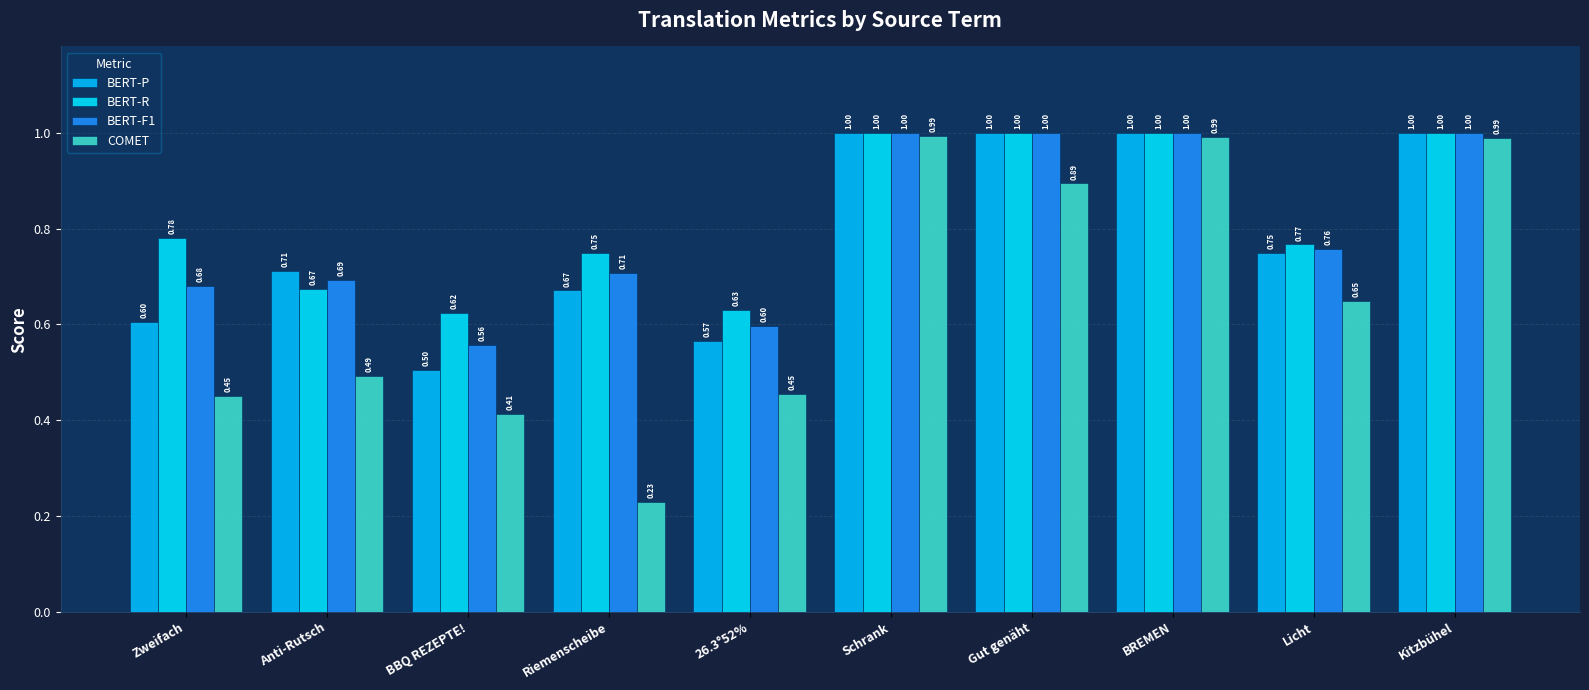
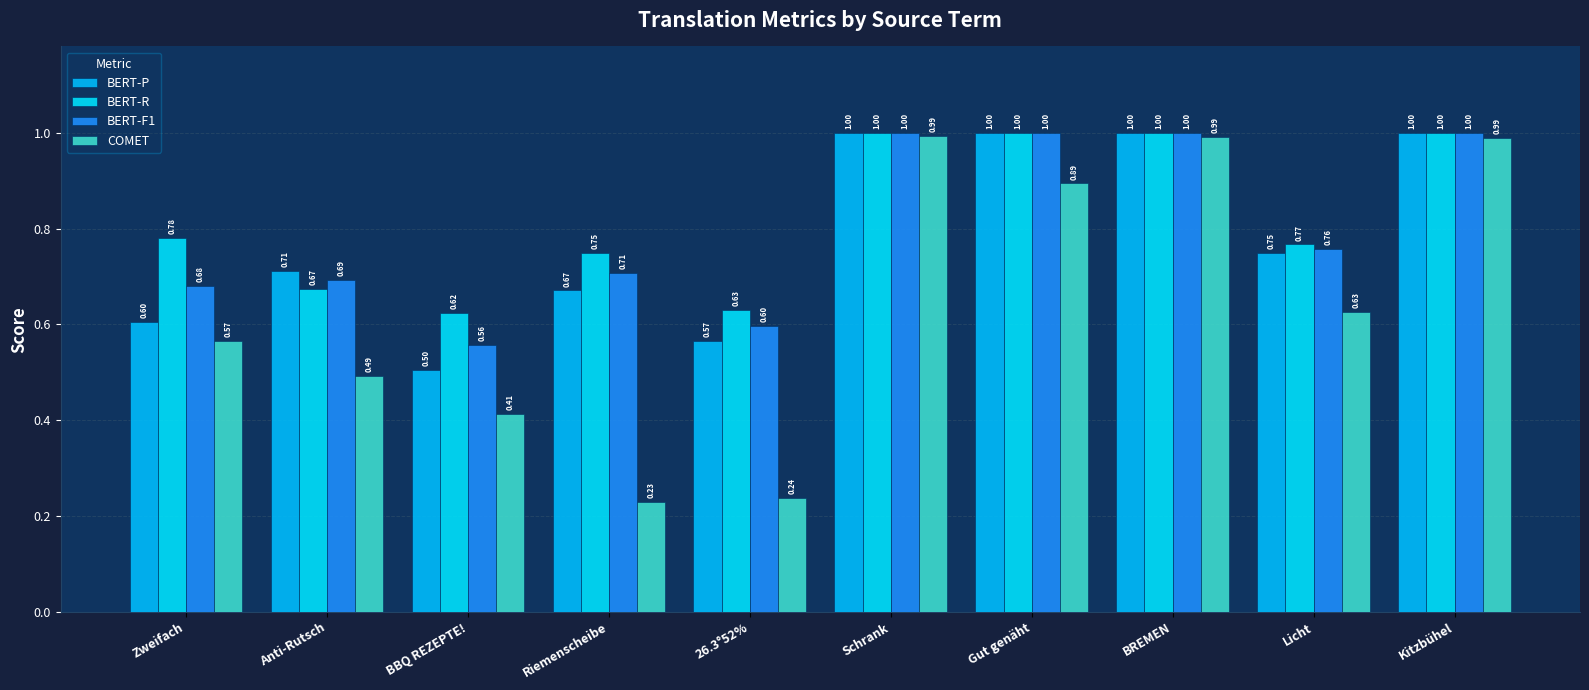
  {
    "COMET": {
-     "Zweifach": 0.45,
+     "Zweifach": 0.57,
      "Anti-Rutsch": 0.49,
      "BBQ REZEPTE!": 0.41,
      "Riemenscheibe": 0.23,
-     "26.3°52%": 0.45,
+     "26.3°52%": 0.24,
      "Schrank": 0.99,
      "Gut genäht": 0.89,
      "BREMEN": 0.99,
-     "Licht": 0.65,
+     "Licht": 0.63,
      "Kitzbühel": 0.99
    }
  }
